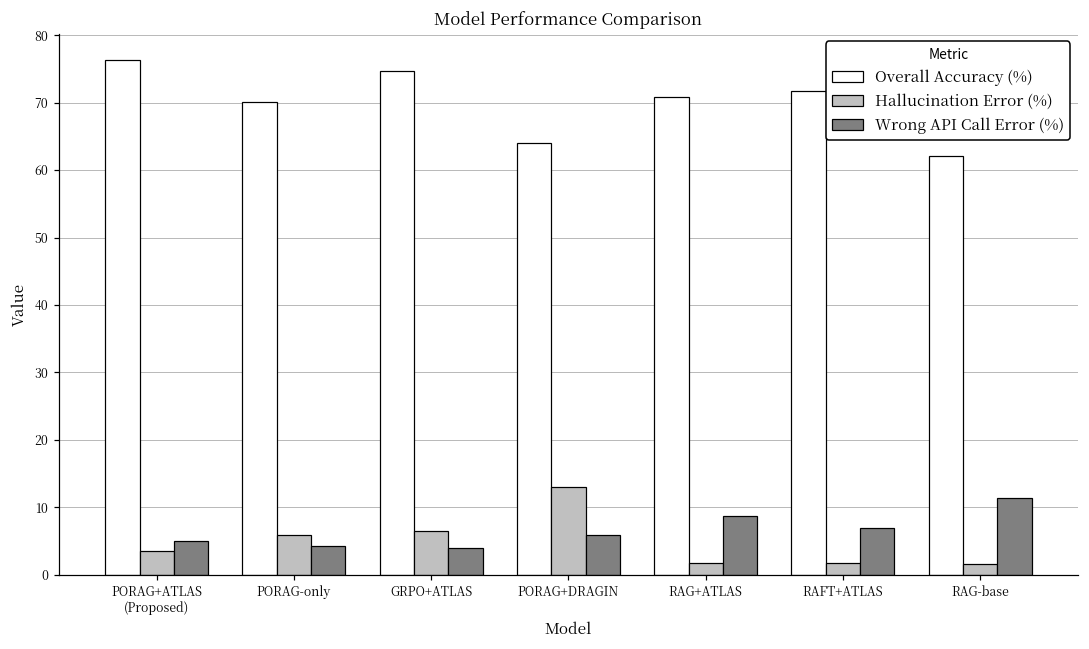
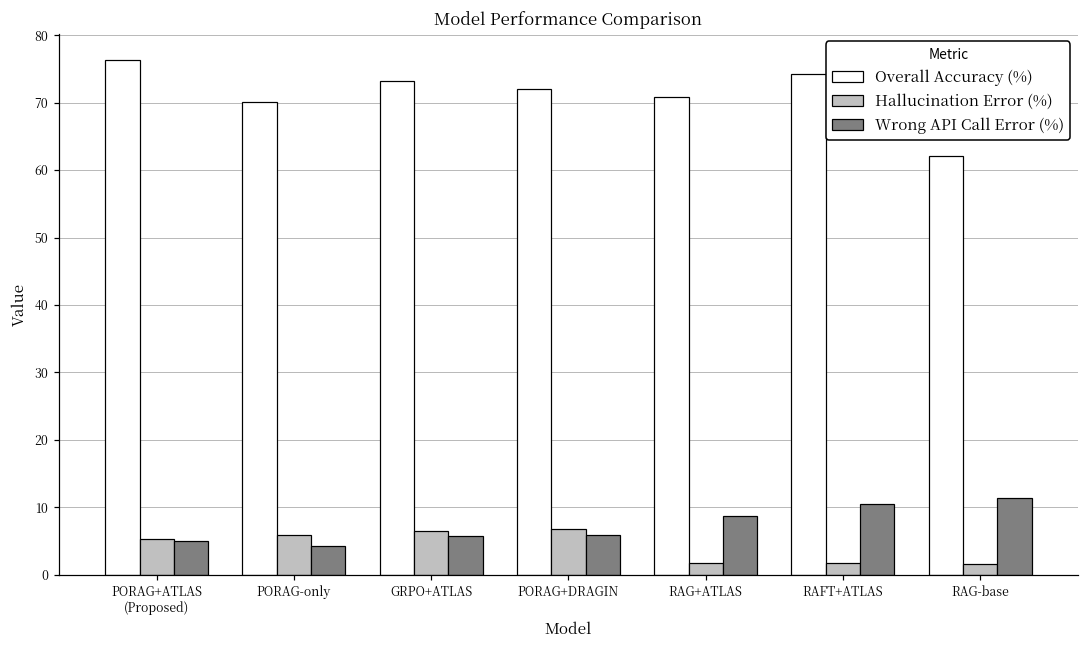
  {
    "Overall Accuracy (%)": {
      "PORAG+ATLAS (Proposed)": 76,
      "PORAG-only": 70,
-     "GRPO+ATLAS": 75,
-     "PORAG+DRAGIN": 64,
+     "GRPO+ATLAS": 73,
+     "PORAG+DRAGIN": 72,
      "RAG+ATLAS": 71,
-     "RAFT+ATLAS": 72,
+     "RAFT+ATLAS": 74,
      "RAG-base": 62
    },
    "Hallucination Error (%)": {
-     "PORAG+ATLAS (Proposed)": 3,
+     "PORAG+ATLAS (Proposed)": 5,
      "PORAG-only": 6,
      "GRPO+ATLAS": 7,
-     "PORAG+DRAGIN": 13,
+     "PORAG+DRAGIN": 7,
      "RAG+ATLAS": 2,
      "RAFT+ATLAS": 2,
      "RAG-base": 2
    },
    "Wrong API Call Error (%)": {
      "PORAG+ATLAS (Proposed)": 5,
      "PORAG-only": 4,
-     "GRPO+ATLAS": 4,
+     "GRPO+ATLAS": 6,
      "PORAG+DRAGIN": 6,
      "RAG+ATLAS": 9,
-     "RAFT+ATLAS": 7,
+     "RAFT+ATLAS": 11,
      "RAG-base": 11
    }
  }
